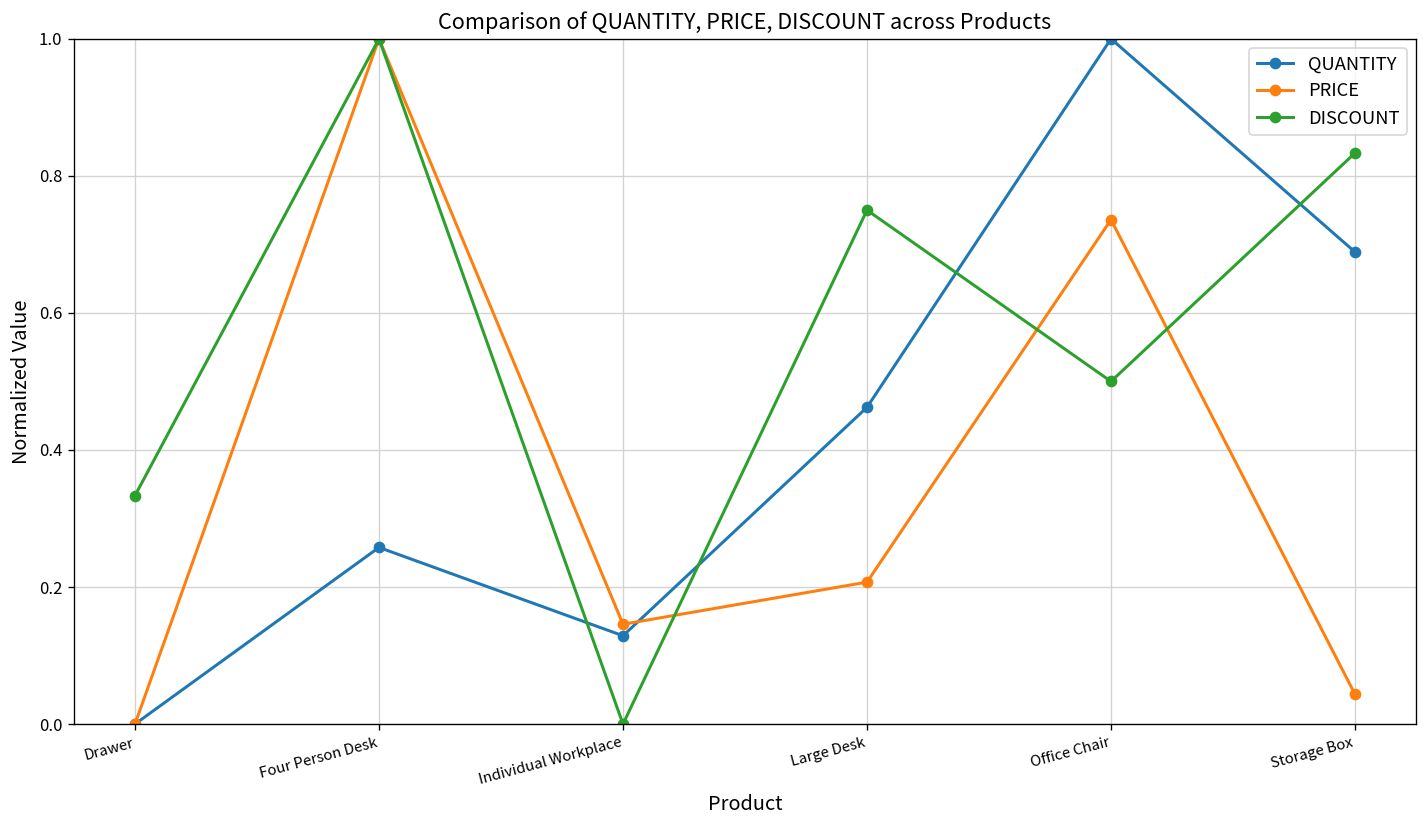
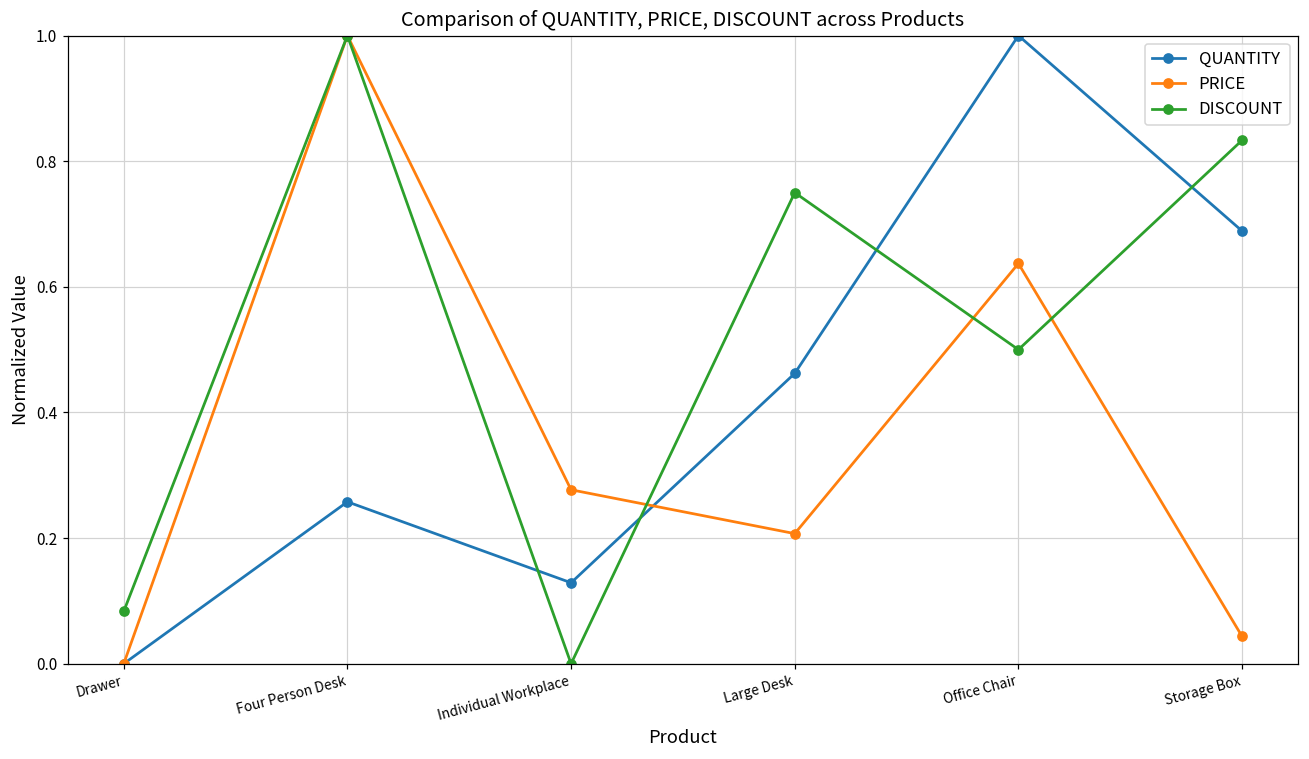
  {
    "QUANTITY": {
      "Four Person Desk": 0.26,
      "Individual Workplace": 0.13,
      "Large Desk": 0.46,
      "Office Chair": 1.00,
      "Storage Box": 0.69
    },
    "PRICE": {
-     "Individual Workplace": 0.15,
+     "Individual Workplace": 0.28,
      "Large Desk": 0.21,
-     "Office Chair": 0.74,
+     "Office Chair": 0.64,
      "Storage Box": 0.04
    },
    "DISCOUNT": {
-     "Drawer": 0.33,
+     "Drawer": 0.08,
      "Individual Workplace": 0.00,
      "Large Desk": 0.75,
      "Office Chair": 0.50,
      "Storage Box": 0.83
    }
  }
